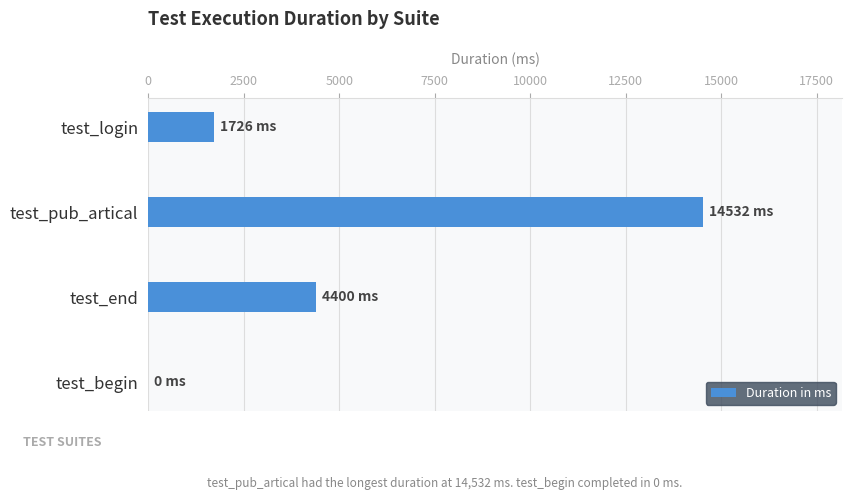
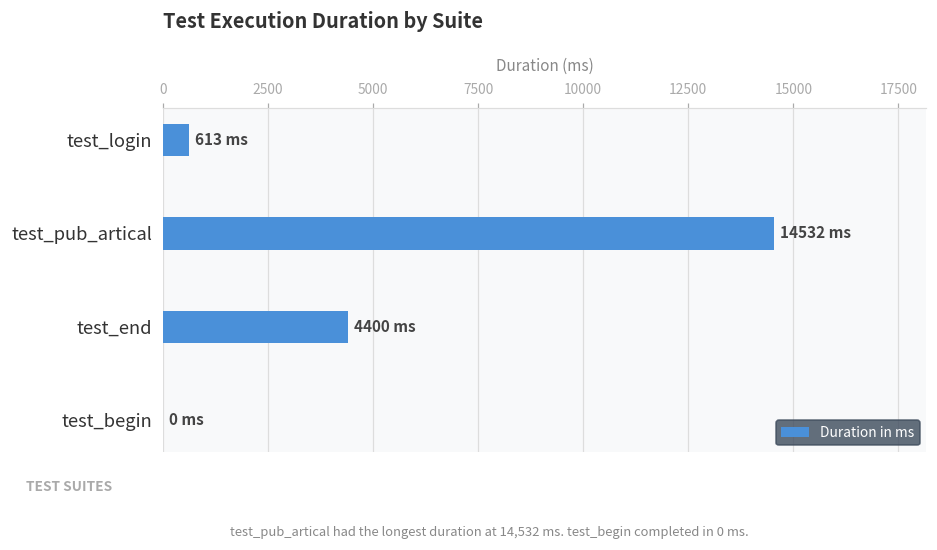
  {
-   "test_login": 1726,
+   "test_login": 613,
    "test_pub_artical": 14532,
    "test_end": 4400,
    "test_begin": 0
  }
